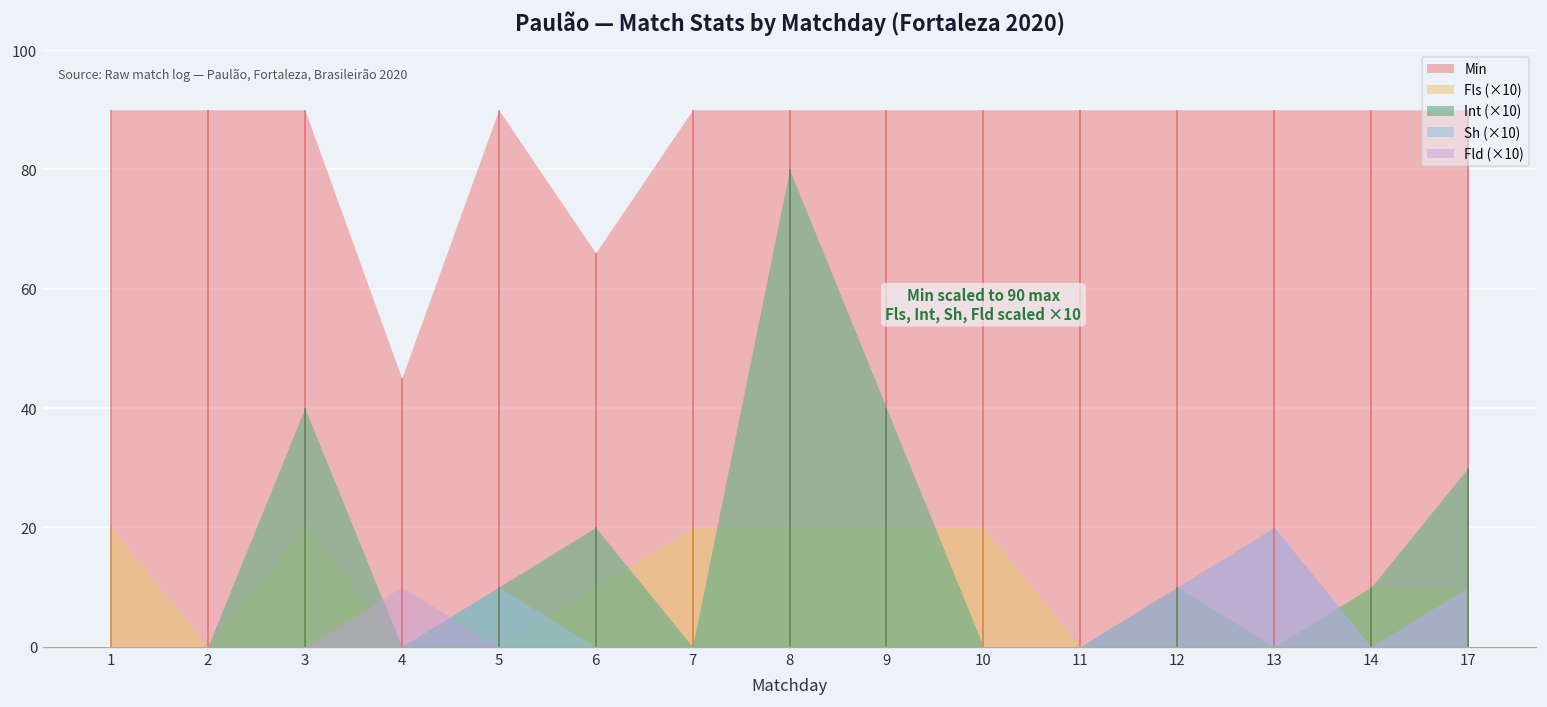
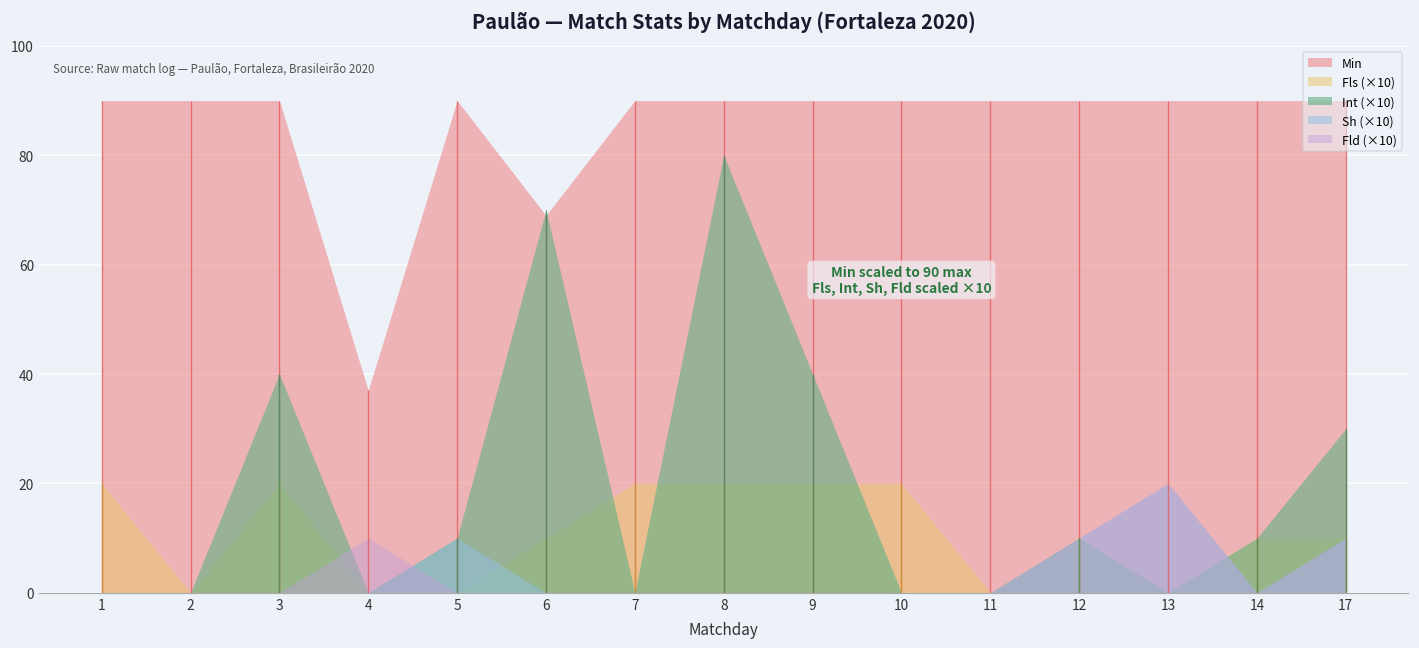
  {
    "Min": {
-     "4": 45,
+     "4": 37,
      "5": 90,
-     "6": 66,
+     "6": 69,
      "7": 90,
      "8": 90,
      "9": 90,
      "10": 90,
      "11": 90,
      "12": 90,
      "13": 90,
      "14": 90
    },
    "Fls (×10)": {
      "1": 20,
      "3": 20,
      "6": 10,
      "7": 20,
      "8": 20,
      "9": 20,
      "10": 20
    },
    "Int (×10)": {
      "3": 40,
-     "6": 20,
+     "6": 70,
      "8": 80,
      "9": 40,
      "17": 30
    }
  }
